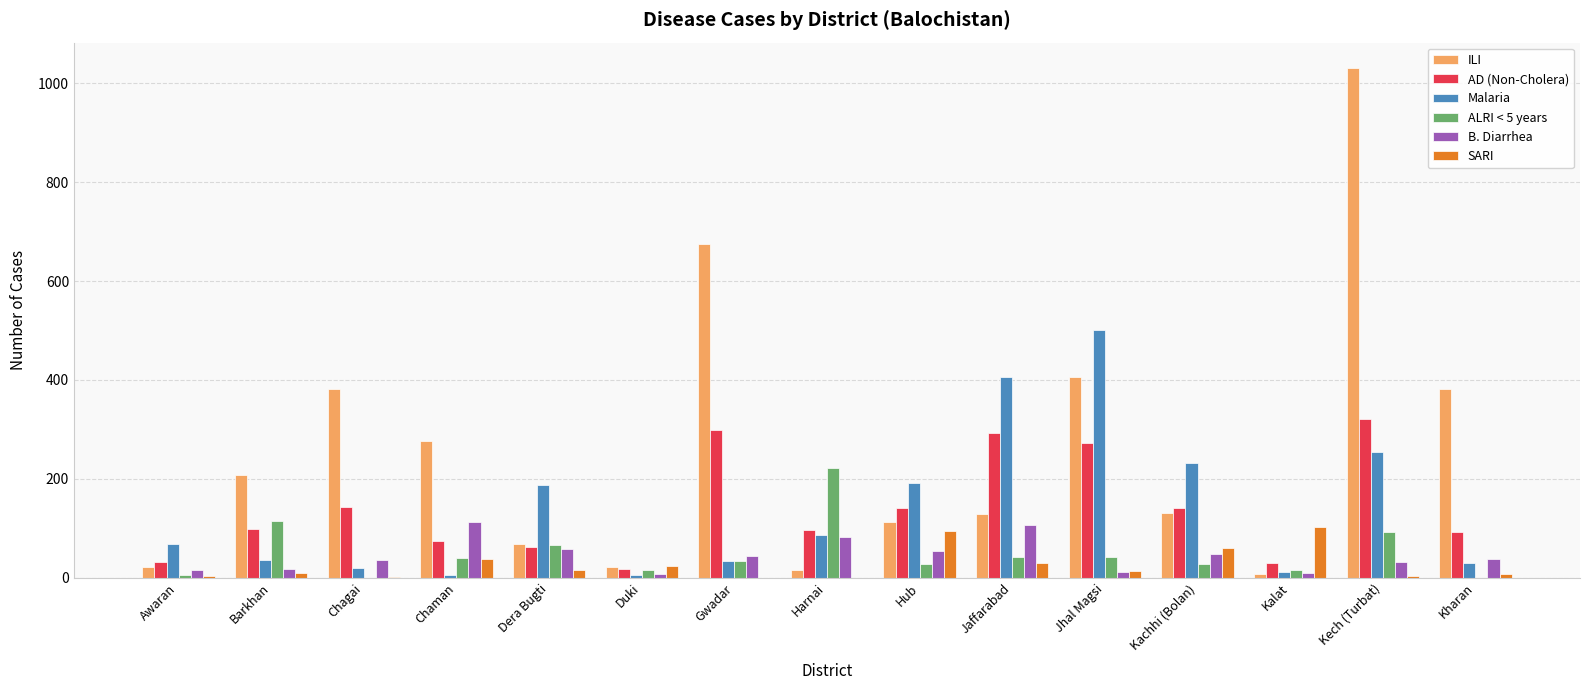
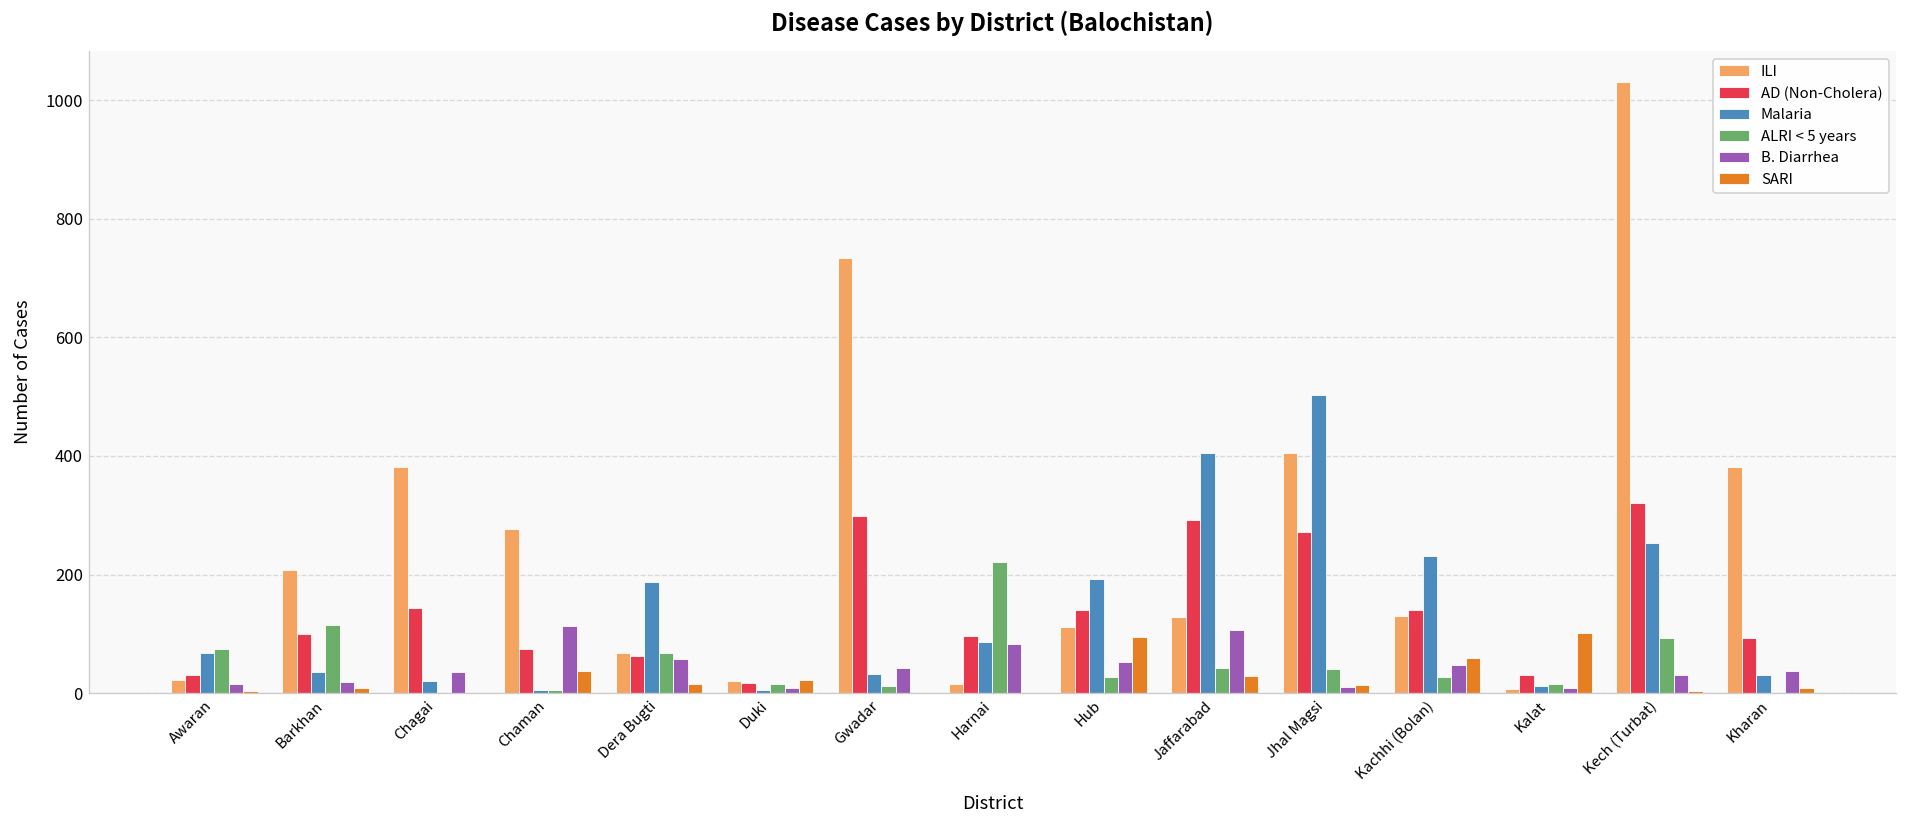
  {
    "ILI": {
      "Awaran": 20,
      "Barkhan": 210,
      "Chagai": 380,
      "Chaman": 280,
      "Dera Bugti": 70,
      "Duki": 20,
-     "Gwadar": 680,
+     "Gwadar": 730,
      "Harnai": 20,
      "Hub": 110,
      "Jaffarabad": 130,
      "Jhal Magsi": 410,
      "Kachhi (Bolan)": 130,
      "Kalat": 10,
      "Kech (Turbat)": 1030,
      "Kharan": 380
    },
    "AD (Non-Cholera)": {
      "Awaran": 30,
      "Barkhan": 100,
      "Chagai": 140,
      "Chaman": 70,
      "Dera Bugti": 60,
      "Duki": 20,
      "Gwadar": 300,
      "Harnai": 100,
      "Hub": 140,
      "Jaffarabad": 290,
      "Jhal Magsi": 270,
      "Kachhi (Bolan)": 140,
      "Kalat": 30,
      "Kech (Turbat)": 320,
      "Kharan": 90
    },
    "Malaria": {
      "Awaran": 70,
      "Barkhan": 40,
      "Chagai": 20,
      "Dera Bugti": 190,
      "Duki": 10,
      "Gwadar": 30,
      "Harnai": 90,
      "Hub": 190,
      "Jaffarabad": 410,
      "Jhal Magsi": 500,
      "Kachhi (Bolan)": 230,
      "Kalat": 10,
      "Kech (Turbat)": 250,
      "Kharan": 30
    },
    "ALRI < 5 years": {
-     "Awaran": 10,
+     "Awaran": 80,
      "Barkhan": 120,
      "Chagai": 0,
-     "Chaman": 40,
+     "Chaman": 10,
      "Dera Bugti": 70,
      "Duki": 20,
-     "Gwadar": 30,
+     "Gwadar": 10,
      "Harnai": 220,
      "Hub": 30,
      "Jaffarabad": 40,
      "Jhal Magsi": 40,
      "Kachhi (Bolan)": 30,
      "Kalat": 20,
      "Kech (Turbat)": 90,
      "Kharan": 0
    },
    "B. Diarrhea": {
      "Awaran": 20,
      "Barkhan": 20,
      "Chagai": 40,
      "Chaman": 110,
      "Dera Bugti": 60,
      "Duki": 10,
      "Gwadar": 40,
      "Harnai": 80,
      "Hub": 50,
      "Jaffarabad": 110,
      "Jhal Magsi": 10,
      "Kachhi (Bolan)": 50,
      "Kalat": 10,
      "Kech (Turbat)": 30,
      "Kharan": 40
    },
    "SARI": {
      "Barkhan": 10,
      "Chaman": 40,
      "Dera Bugti": 20,
      "Duki": 20,
      "Gwadar": 0,
      "Harnai": 0,
      "Hub": 100,
      "Jaffarabad": 30,
      "Jhal Magsi": 10,
      "Kachhi (Bolan)": 60,
      "Kalat": 100,
      "Kharan": 10
    }
  }
